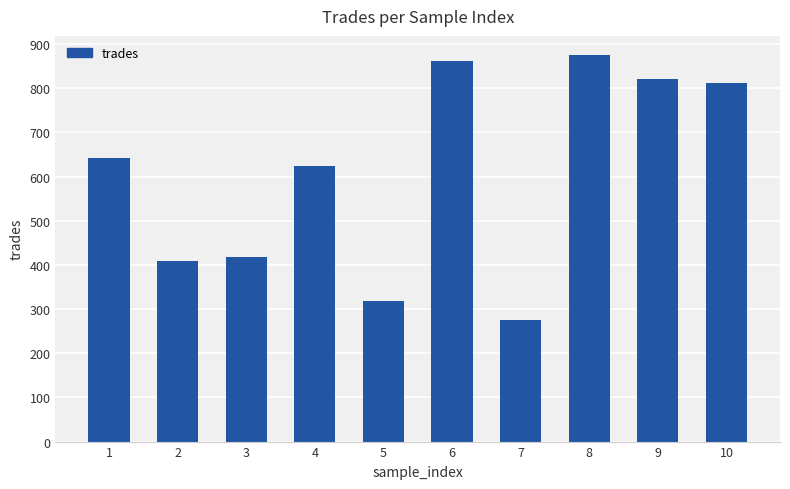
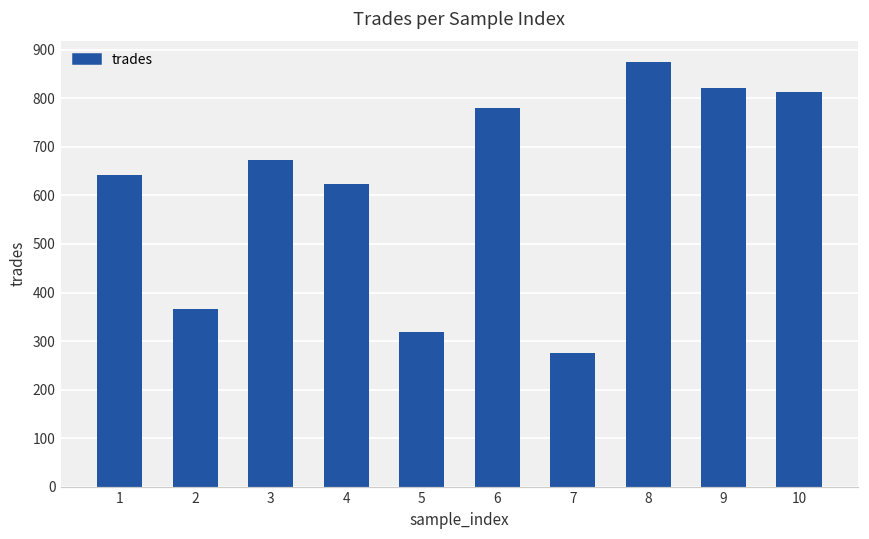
  {
    "1": 640,
-   "2": 410,
-   "3": 420,
+   "2": 370,
+   "3": 670,
    "4": 620,
    "5": 320,
-   "6": 860,
+   "6": 780,
    "7": 280,
    "8": 880,
    "9": 820,
    "10": 810
  }
